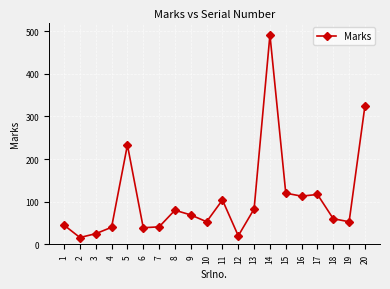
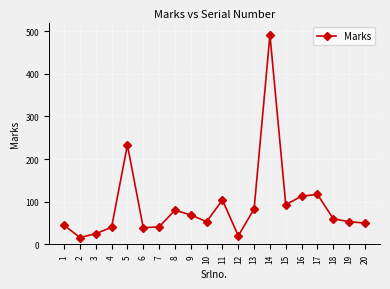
  {
    "1": 50,
    "2": 20,
    "3": 30,
    "4": 40,
    "5": 230,
    "6": 40,
    "7": 40,
    "8": 80,
    "9": 70,
    "10": 50,
    "11": 100,
    "12": 20,
    "13": 80,
    "14": 490,
-   "15": 120,
+   "15": 90,
    "16": 110,
    "17": 120,
    "18": 60,
    "19": 50,
-   "20": 330
+   "20": 50
  }
